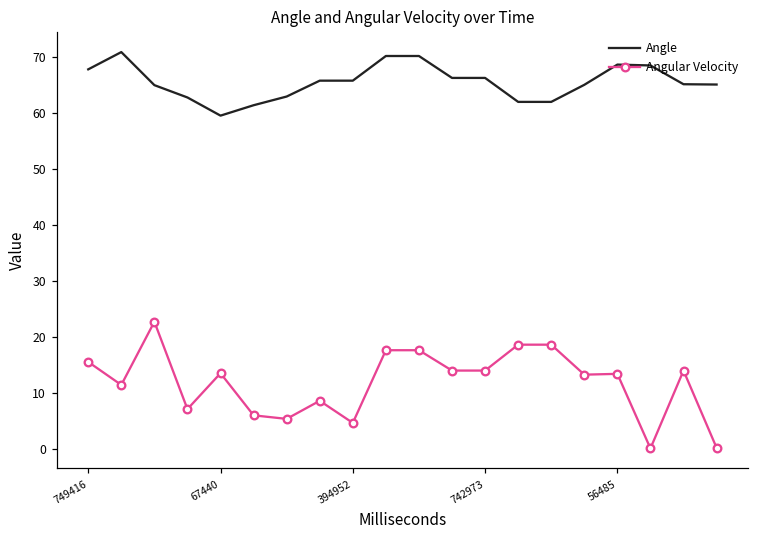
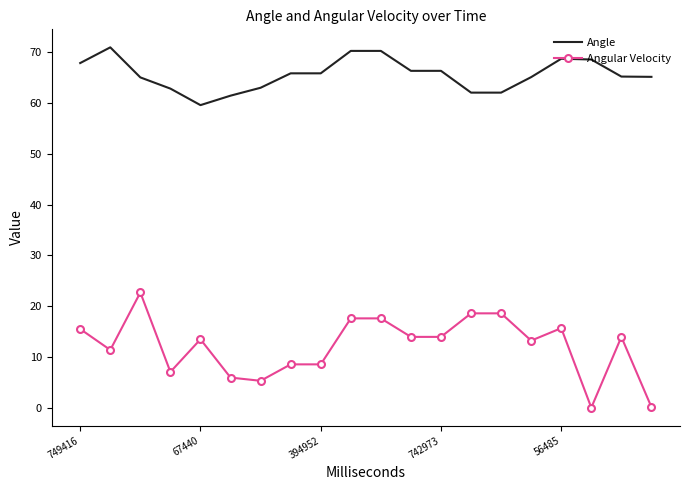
  {
    "Angle": {
      "749416": 68,
      "67440": 60,
      "394952": 66,
      "742973": 66,
      "56485": 69
    },
    "Angular Velocity": {
      "749416": 16,
      "67440": 14,
-     "394952": 5,
+     "394952": 9,
      "742973": 14,
-     "56485": 13
+     "56485": 16
    }
  }
